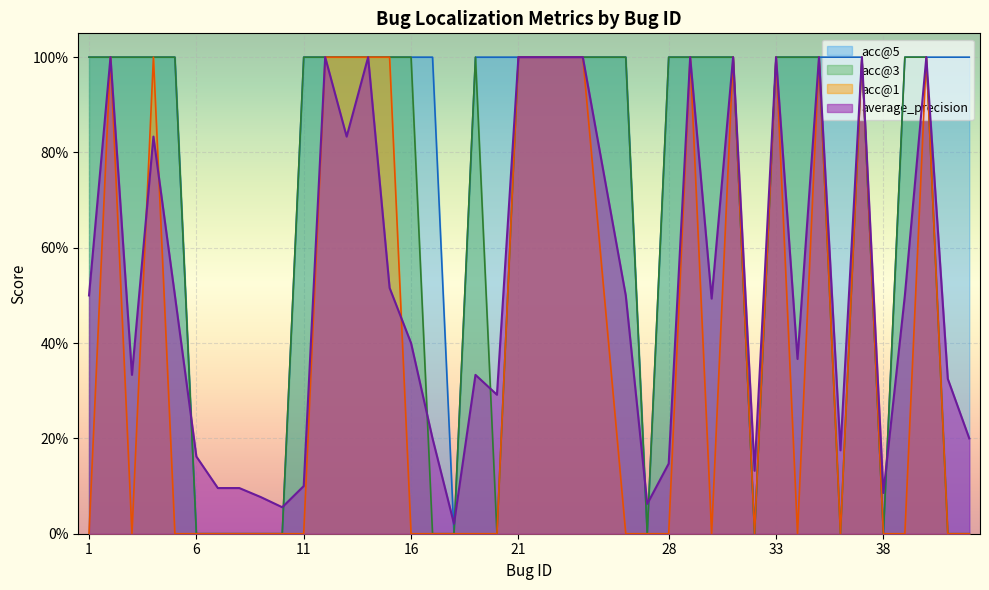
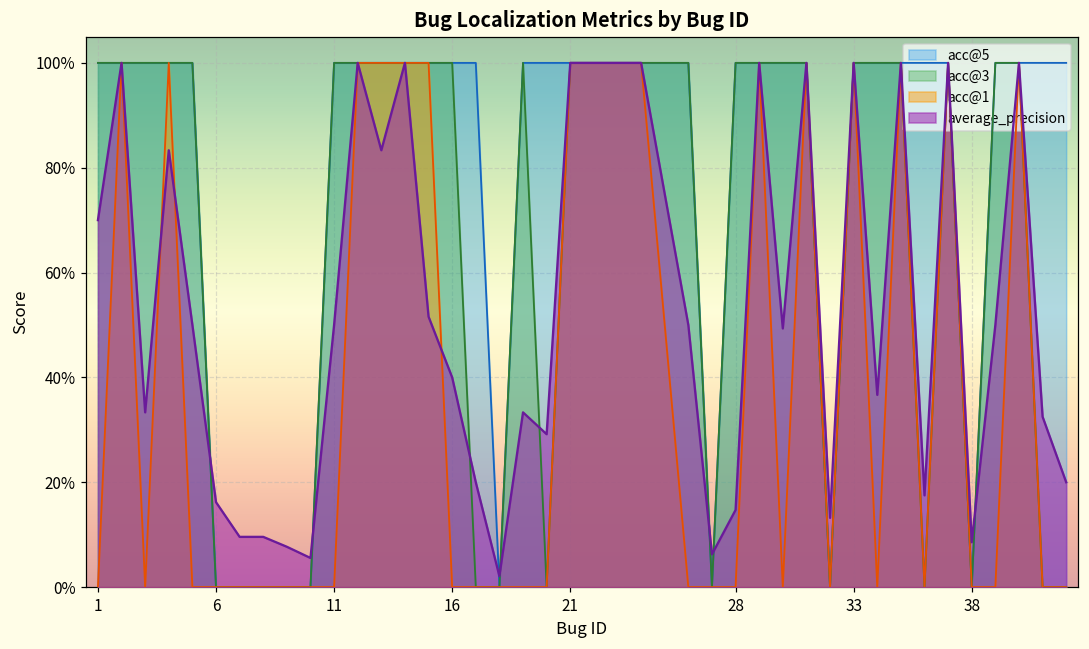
  {
    "acc@1": {
      "1": "0%",
      "11": "0%",
      "16": "0%",
      "28": "0%"
    },
    "average_precision": {
-     "1": "50%",
+     "1": "70%",
      "6": "16%",
-     "11": "10%",
+     "11": "50%",
      "16": "40%",
      "28": "15%",
      "38": "9%"
    }
  }
